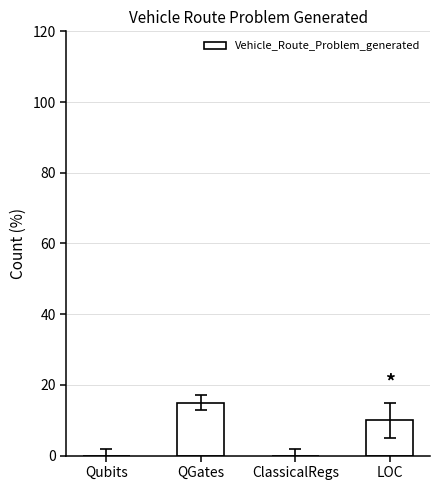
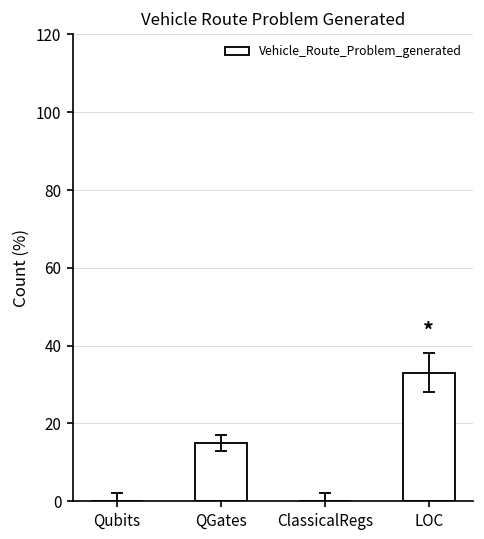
  {
    "Vehicle_Route_Problem_generated": {
      "Qubits": 0,
      "QGates": 15,
      "ClassicalRegs": 0,
-     "LOC": 10
+     "LOC": 33
    }
  }
